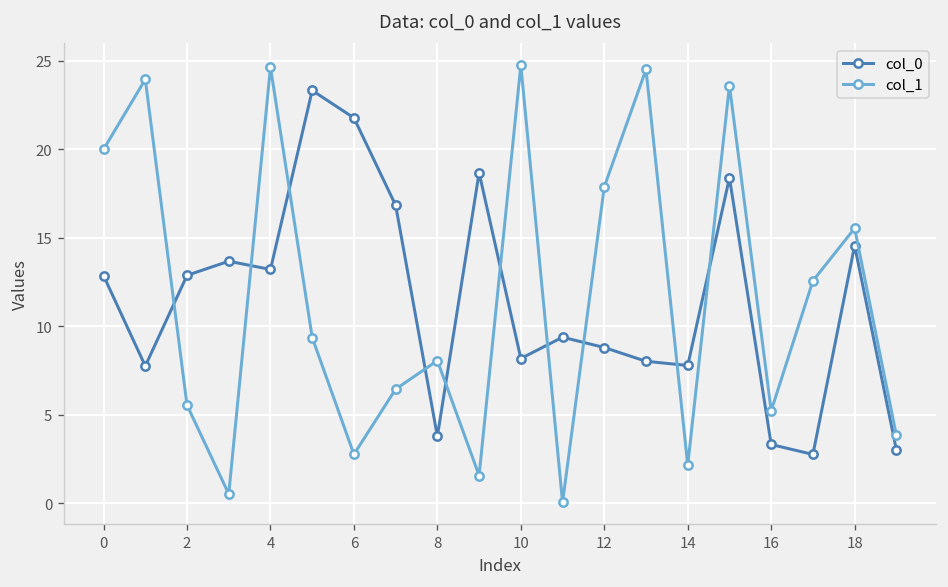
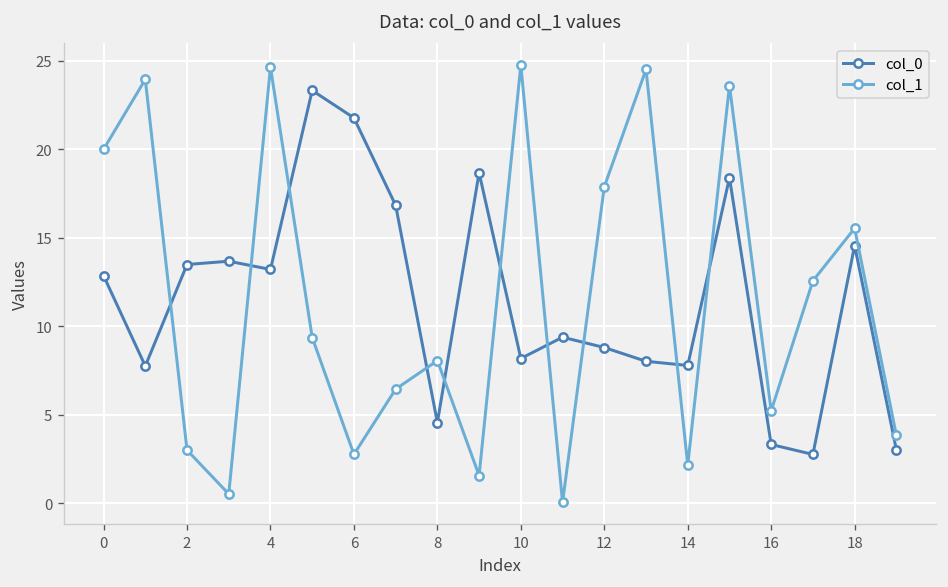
  {
    "col_0": {
      "0": 12.8,
-     "2": 12.9,
+     "2": 13.5,
      "4": 13.2,
      "6": 21.8,
-     "8": 3.8,
+     "8": 4.6,
      "10": 8.2,
      "12": 8.8,
      "14": 7.8,
      "16": 3.3,
      "18": 14.5
    },
    "col_1": {
      "0": 20.0,
-     "2": 5.5,
+     "2": 3.0,
      "4": 24.6,
      "6": 2.8,
      "8": 8.1,
      "10": 24.7,
      "12": 17.9,
      "14": 2.1,
      "16": 5.2,
      "18": 15.5
    }
  }
